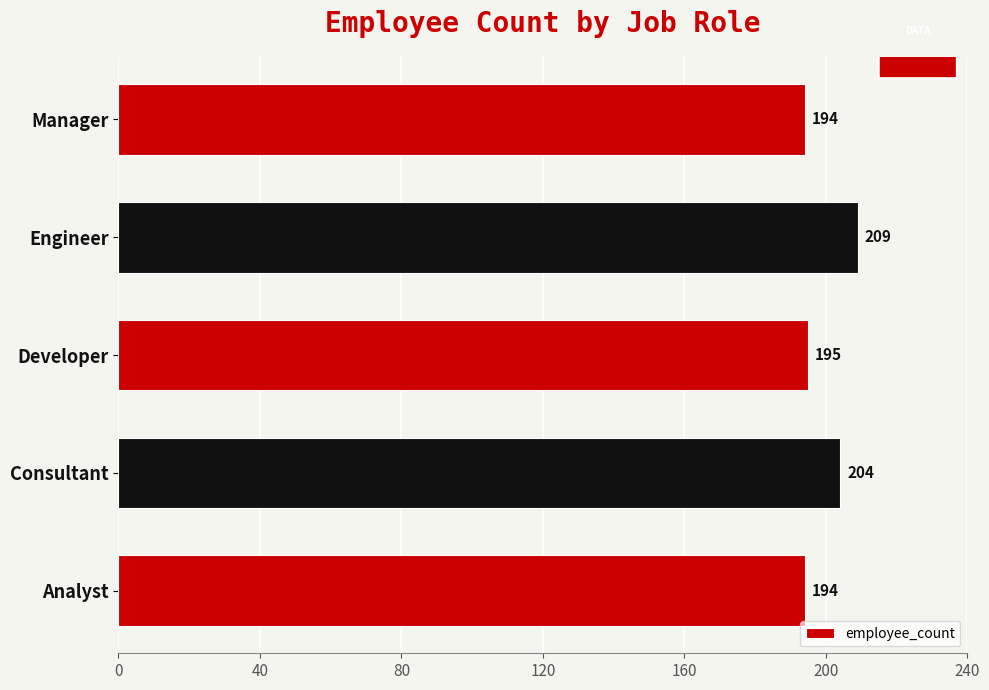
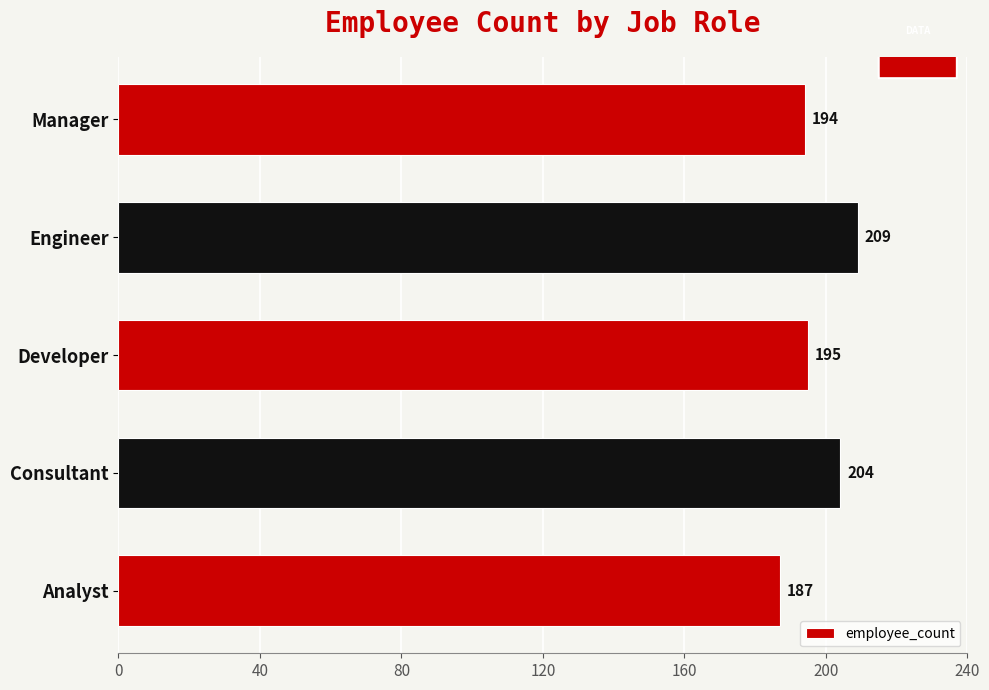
  {
    "Manager": 194,
    "Engineer": 209,
    "Developer": 195,
    "Consultant": 204,
-   "Analyst": 194
+   "Analyst": 187
  }
